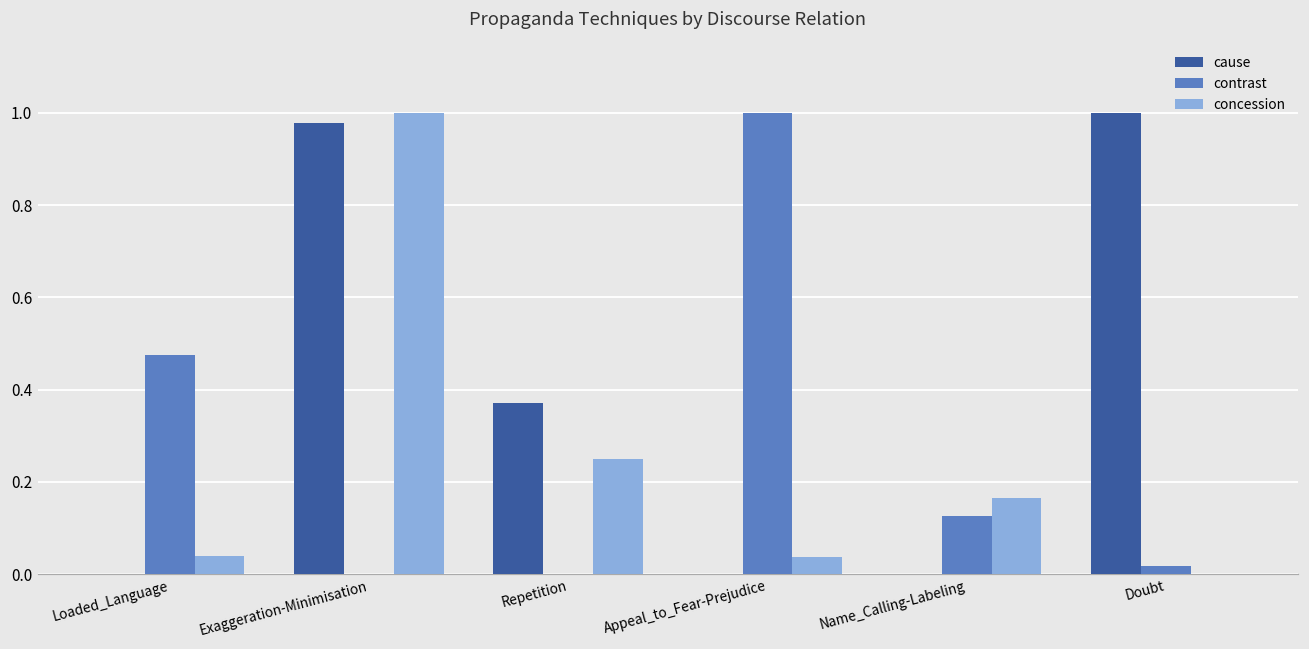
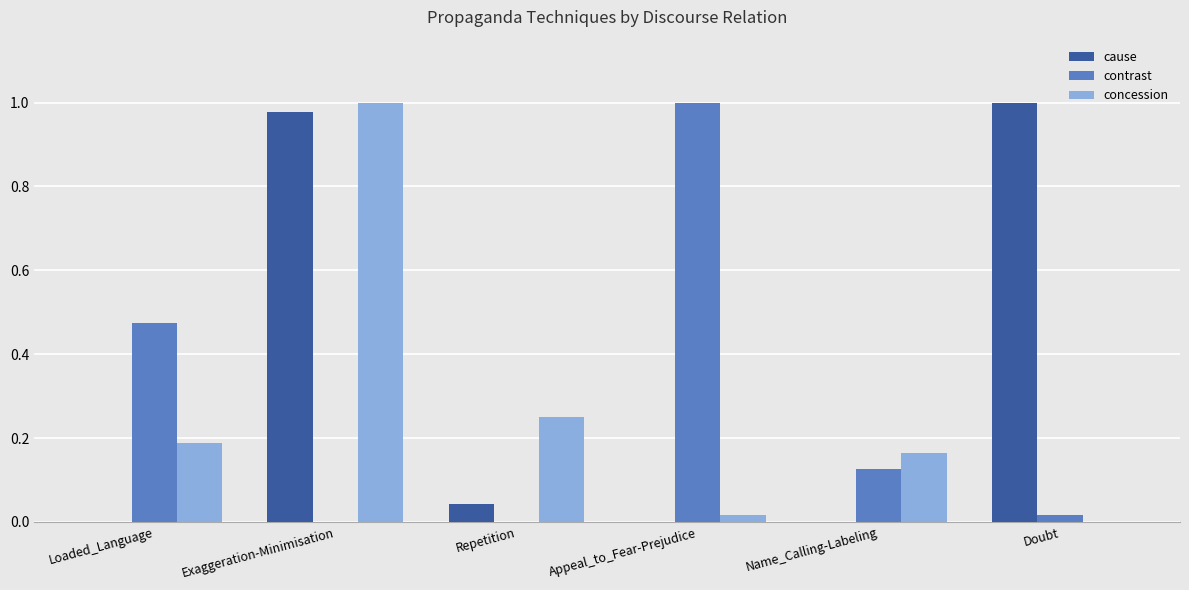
  {
    "cause": {
      "Exaggeration-Minimisation": 0.98,
-     "Repetition": 0.37,
+     "Repetition": 0.04,
      "Doubt": 1.00
    },
    "contrast": {
      "Loaded_Language": 0.47,
      "Appeal_to_Fear-Prejudice": 1.00,
      "Name_Calling-Labeling": 0.13,
      "Doubt": 0.02
    },
    "concession": {
-     "Loaded_Language": 0.04,
+     "Loaded_Language": 0.19,
      "Exaggeration-Minimisation": 1.00,
      "Repetition": 0.25,
-     "Appeal_to_Fear-Prejudice": 0.04,
+     "Appeal_to_Fear-Prejudice": 0.02,
      "Name_Calling-Labeling": 0.17
    }
  }
